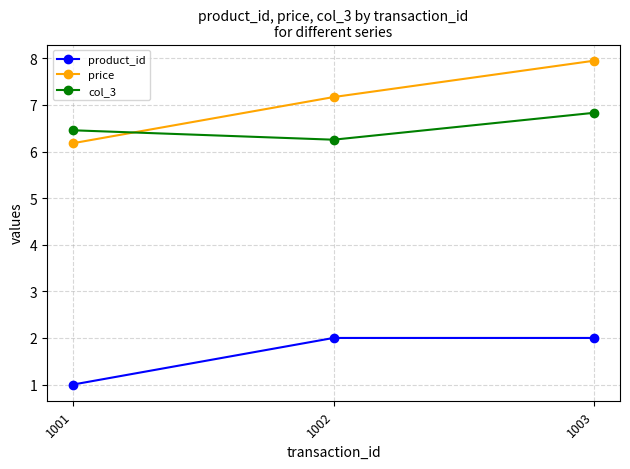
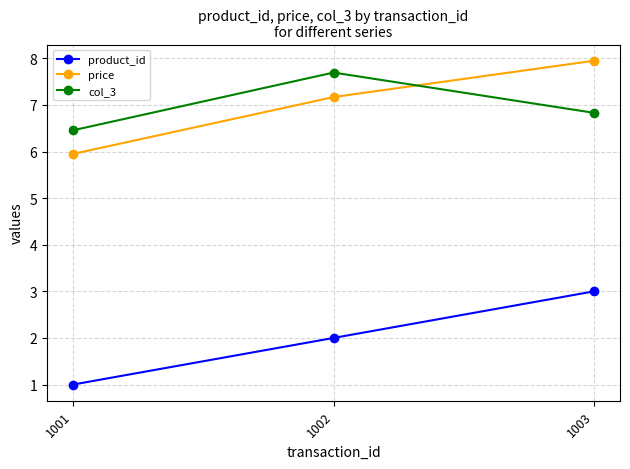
  {
    "product_id": {
      "1001": 1,
      "1002": 2,
-     "1003": 2
+     "1003": 3
    },
    "price": {
-     "1001": 6.2,
+     "1001": 6.0,
      "1002": 7.2,
      "1003": 8.0
    },
    "col_3": {
      "1001": 6.5,
-     "1002": 6.3,
+     "1002": 7.7,
      "1003": 6.8
    }
  }
